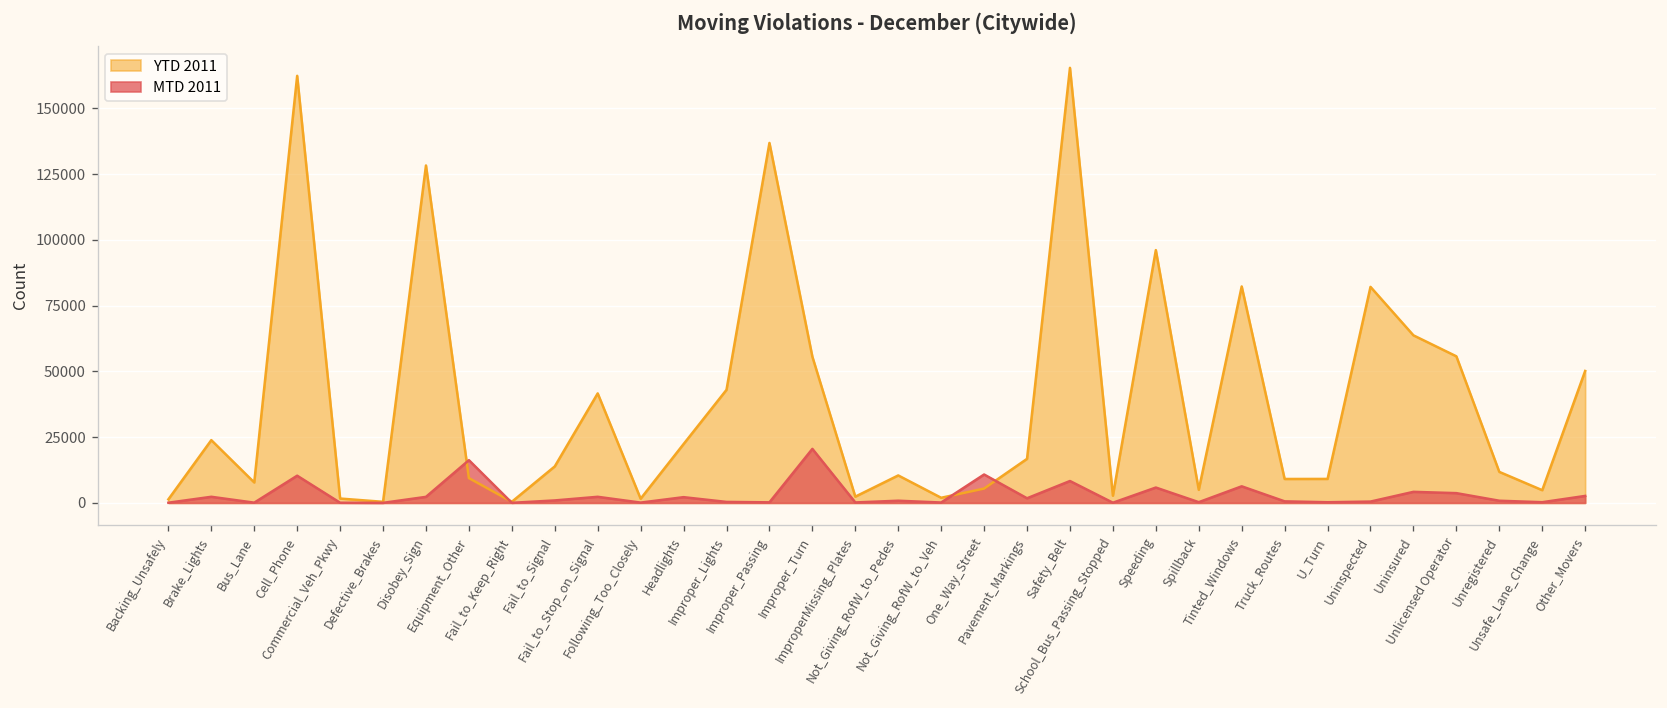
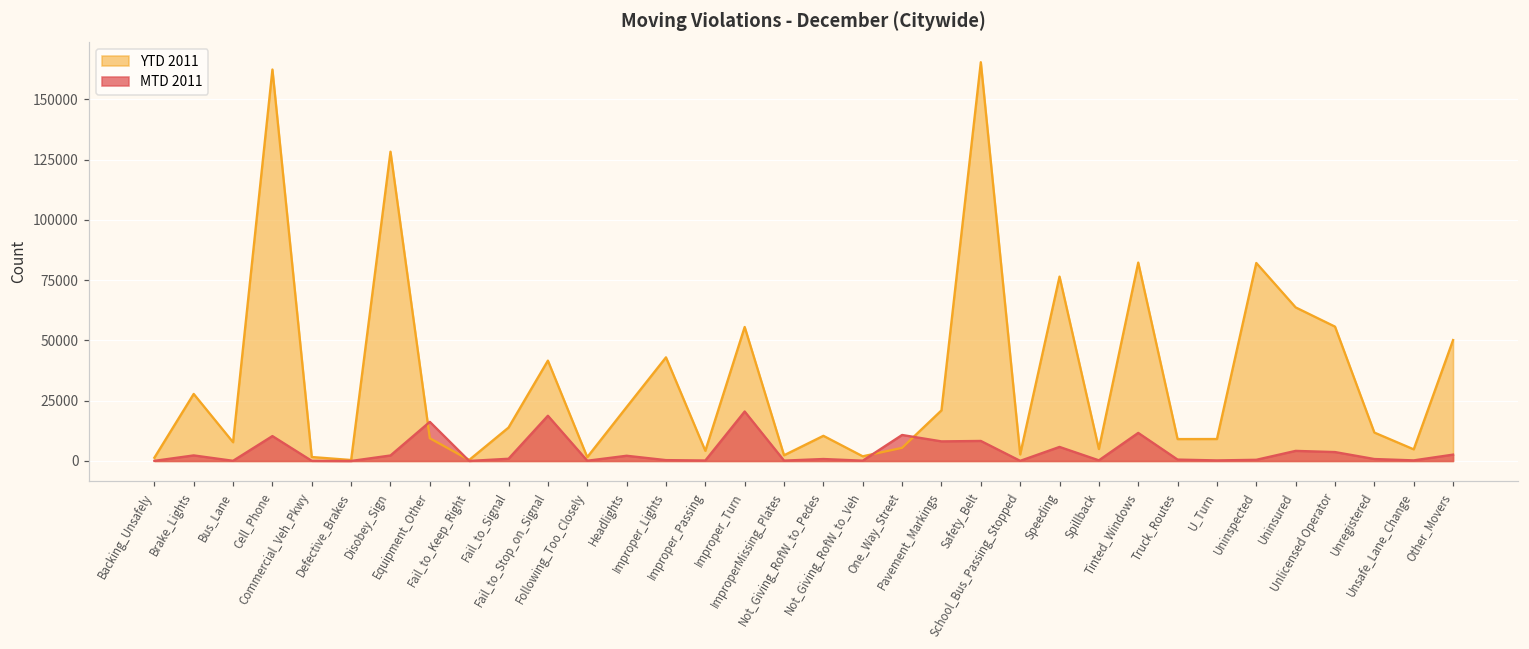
  {
    "YTD 2011": {
      "Backing_Unsafely": 1000,
-     "Brake_Lights": 24000,
+     "Brake_Lights": 28000,
      "Bus_Lane": 8000,
      "Cell_Phone": 162000,
      "Commercial_Veh_Pkwy": 2000,
      "Disobey_Sign": 128000,
      "Equipment_Other": 9000,
      "Fail_to_Signal": 14000,
      "Fail_to_Stop_on_Signal": 42000,
      "Following_Too_Closely": 2000,
      "Headlights": 22000,
      "Improper_Lights": 43000,
-     "Improper_Passing": 137000,
+     "Improper_Passing": 4000,
      "Improper_Turn": 56000,
      "ImproperMissing_Plates": 2000,
      "Not_Giving_RofW_to_Pedes": 10000,
      "Not_Giving_RofW_to_Veh": 2000,
      "One_Way_Street": 5000,
-     "Pavement_Markings": 17000,
+     "Pavement_Markings": 21000,
      "Safety_Belt": 165000,
      "School_Bus_Passing_Stopped": 3000,
-     "Speeding": 96000,
+     "Speeding": 76000,
      "Spillback": 5000,
      "Tinted_Windows": 82000,
      "Truck_Routes": 9000,
      "U_Turn": 9000,
      "Uninspected": 82000,
      "Uninsured": 64000,
      "Unlicensed Operator": 56000,
      "Unregistered": 12000,
      "Unsafe_Lane_Change": 5000,
      "Other_Movers": 50000
    },
    "MTD 2011": {
      "Backing_Unsafely": 0,
      "Brake_Lights": 2000,
      "Bus_Lane": 0,
      "Cell_Phone": 10000,
      "Commercial_Veh_Pkwy": 0,
      "Disobey_Sign": 2000,
      "Equipment_Other": 16000,
      "Fail_to_Signal": 1000,
-     "Fail_to_Stop_on_Signal": 2000,
+     "Fail_to_Stop_on_Signal": 19000,
      "Following_Too_Closely": 0,
      "Headlights": 2000,
      "Improper_Lights": 0,
      "Improper_Passing": 0,
      "Improper_Turn": 21000,
      "ImproperMissing_Plates": 0,
      "Not_Giving_RofW_to_Pedes": 1000,
      "Not_Giving_RofW_to_Veh": 0,
      "One_Way_Street": 11000,
-     "Pavement_Markings": 2000,
+     "Pavement_Markings": 8000,
      "Safety_Belt": 8000,
      "School_Bus_Passing_Stopped": 0,
      "Speeding": 6000,
      "Spillback": 0,
-     "Tinted_Windows": 6000,
+     "Tinted_Windows": 12000,
      "Truck_Routes": 1000,
      "U_Turn": 0,
      "Uninspected": 1000,
      "Uninsured": 4000,
      "Unlicensed Operator": 4000,
      "Unregistered": 1000,
      "Unsafe_Lane_Change": 0,
      "Other_Movers": 3000
    }
  }
